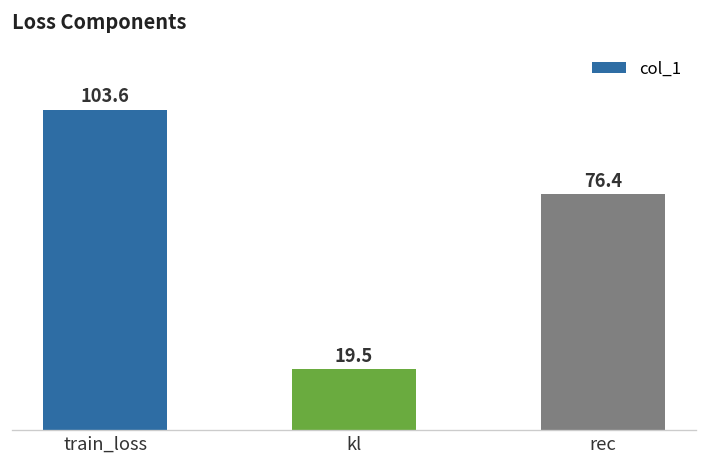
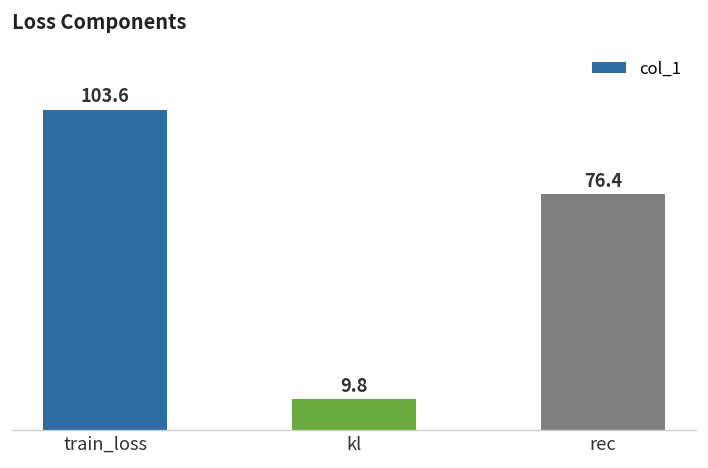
  {
    "train_loss": 103.6,
-   "kl": 19.5,
+   "kl": 9.8,
    "rec": 76.4
  }
